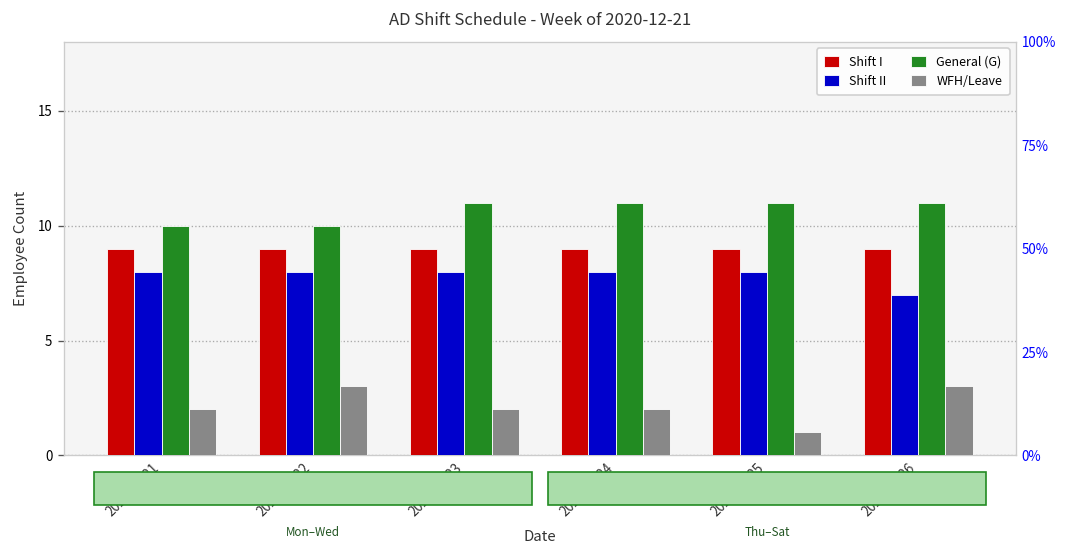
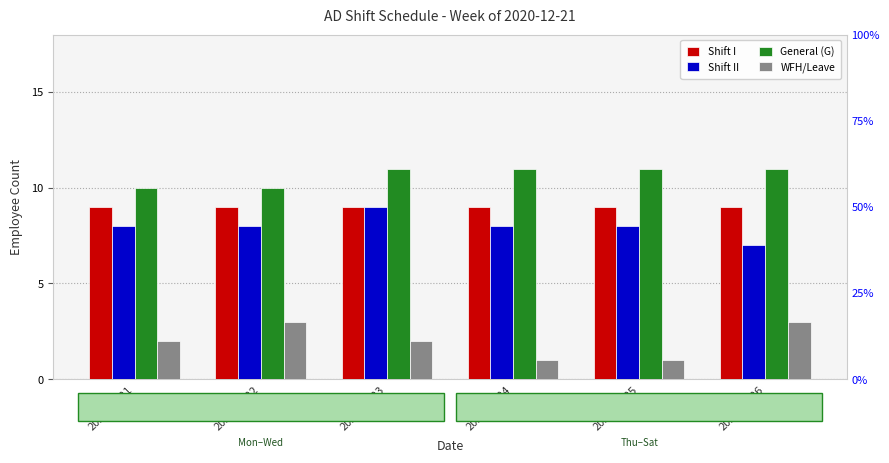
  {
    "Shift I": {
      "2020-12-21": 9,
      "2020-12-22": 9,
      "2020-12-23": 9,
      "2020-12-24": 9,
      "2020-12-25": 9,
      "2020-12-26": 9
    },
    "Shift II": {
      "2020-12-21": 8,
      "2020-12-22": 8,
-     "2020-12-23": 8,
+     "2020-12-23": 9,
      "2020-12-24": 8,
      "2020-12-25": 8,
      "2020-12-26": 7
    },
    "General (G)": {
      "2020-12-21": 10,
      "2020-12-22": 10,
      "2020-12-23": 11,
      "2020-12-24": 11,
      "2020-12-25": 11,
      "2020-12-26": 11
    },
    "WFH/Leave": {
      "2020-12-21": 2,
      "2020-12-22": 3,
      "2020-12-23": 2,
-     "2020-12-24": 2,
+     "2020-12-24": 1,
      "2020-12-25": 1,
      "2020-12-26": 3
    }
  }
